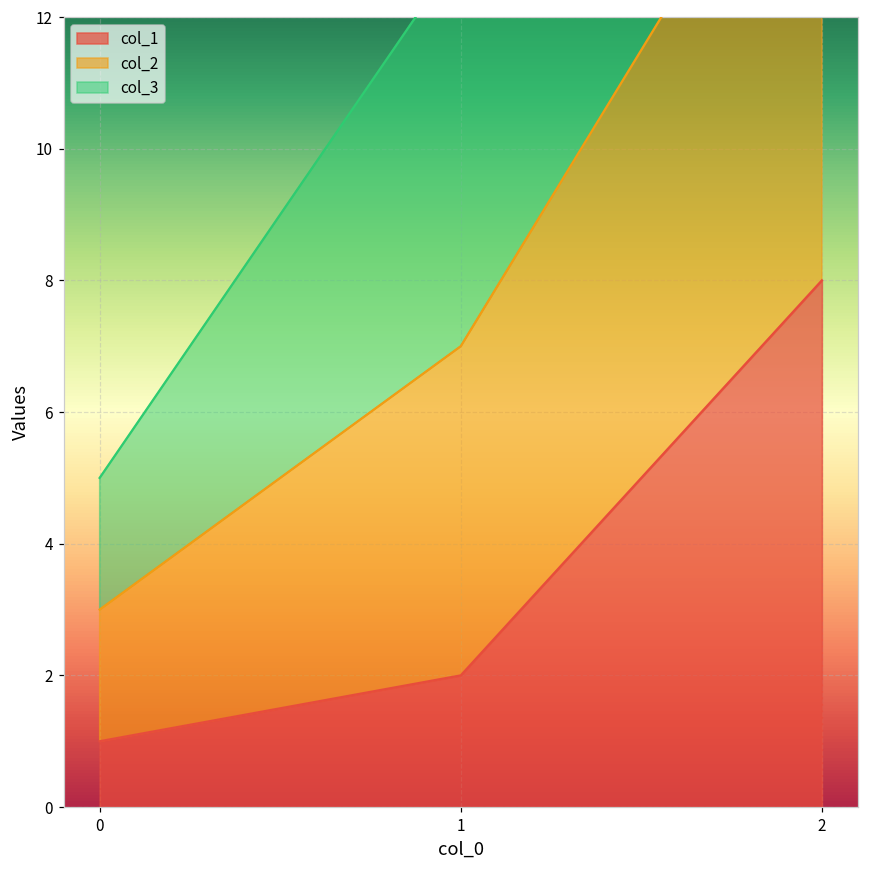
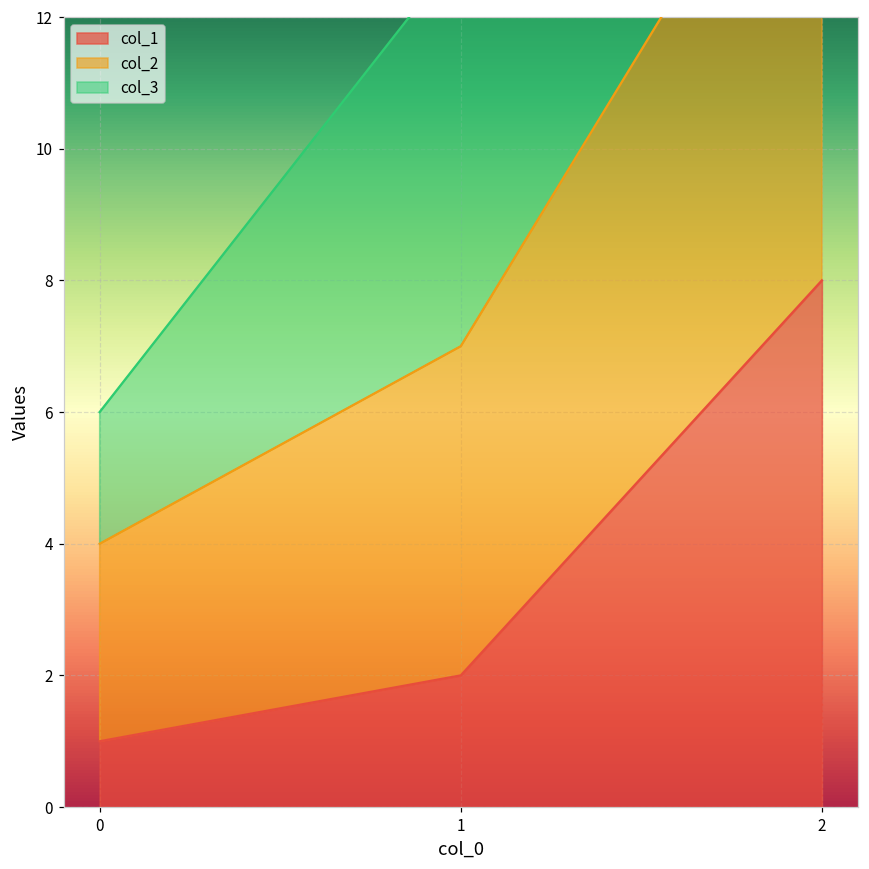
  {
    "col_1": {
      "0": 1,
      "1": 2,
      "2": 8
    },
    "col_2": {
-     "0": 2,
+     "0": 3,
      "1": 5
    },
    "col_3": {
      "0": 2
    }
  }
